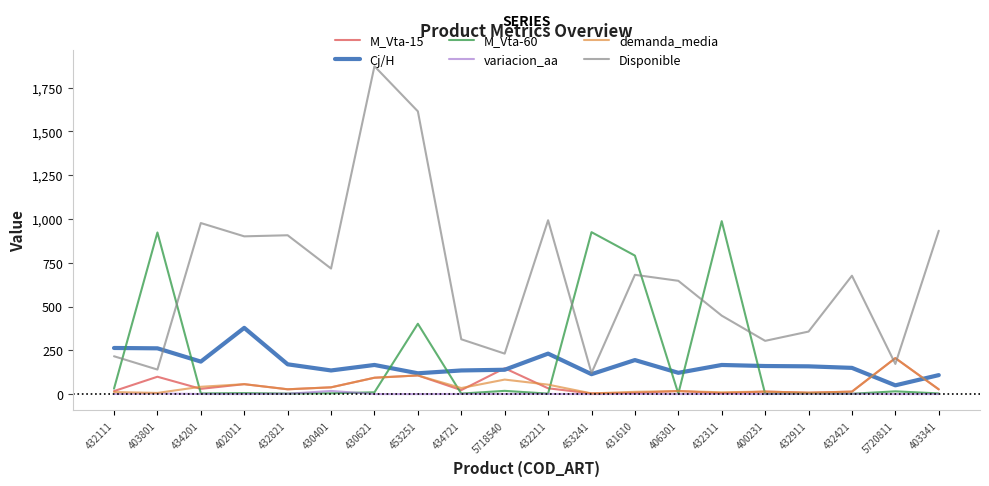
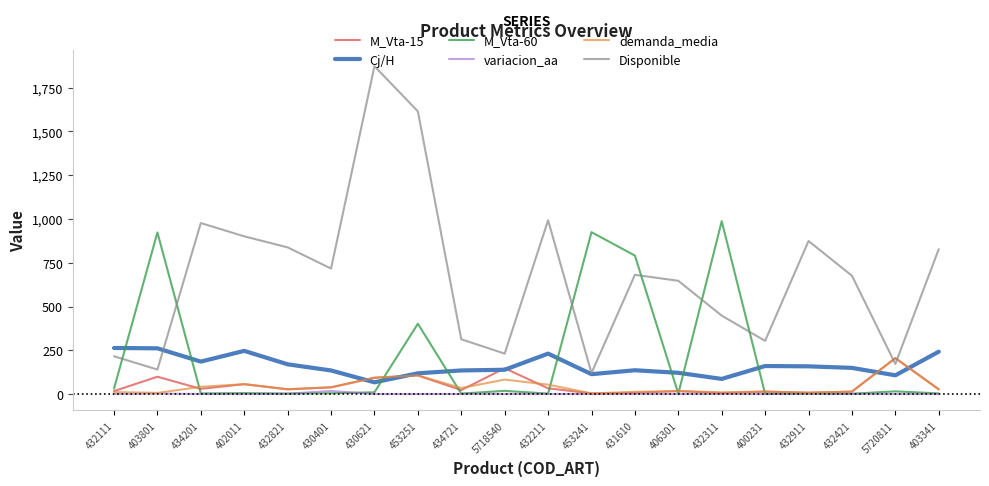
  {
    "Cj/H": {
      "432111": "260",
      "403801": "260",
      "434201": "190",
-     "402011": "380",
+     "402011": "250",
      "432821": "170",
      "430401": "130",
-     "430621": "170",
+     "430621": "70",
      "434721": "130",
      "432211": "230",
-     "431610": "190",
+     "431610": "140",
      "406301": "120",
-     "432311": "170",
+     "432311": "90",
      "400231": "160",
      "432911": "160",
      "432421": "150",
-     "5720811": "50",
-     "403341": "110"
+     "5720811": "110",
+     "403341": "240"
    },
    "M_Vta-60": {
      "403801": "920",
      "453251": "400",
      "5718540": "20",
      "453241": "920",
      "431610": "790",
      "432311": "990",
      "5720811": "20"
    },
    "variacion_aa": {
      "453251": "0",
      "5718540": "0",
      "5720811": "0"
    },
    "Disponible": {
      "432111": "220",
      "403801": "140",
      "434201": "980",
      "402011": "900",
-     "432821": "910",
+     "432821": "840",
      "430401": "720",
      "430621": "1,870",
      "453251": "1,620",
      "434721": "310",
      "5718540": "230",
      "432211": "990",
      "431610": "680",
      "406301": "650",
      "432311": "450",
      "400231": "300",
-     "432911": "360",
+     "432911": "870",
      "432421": "680",
      "5720811": "170",
-     "403341": "930"
+     "403341": "830"
    }
  }
